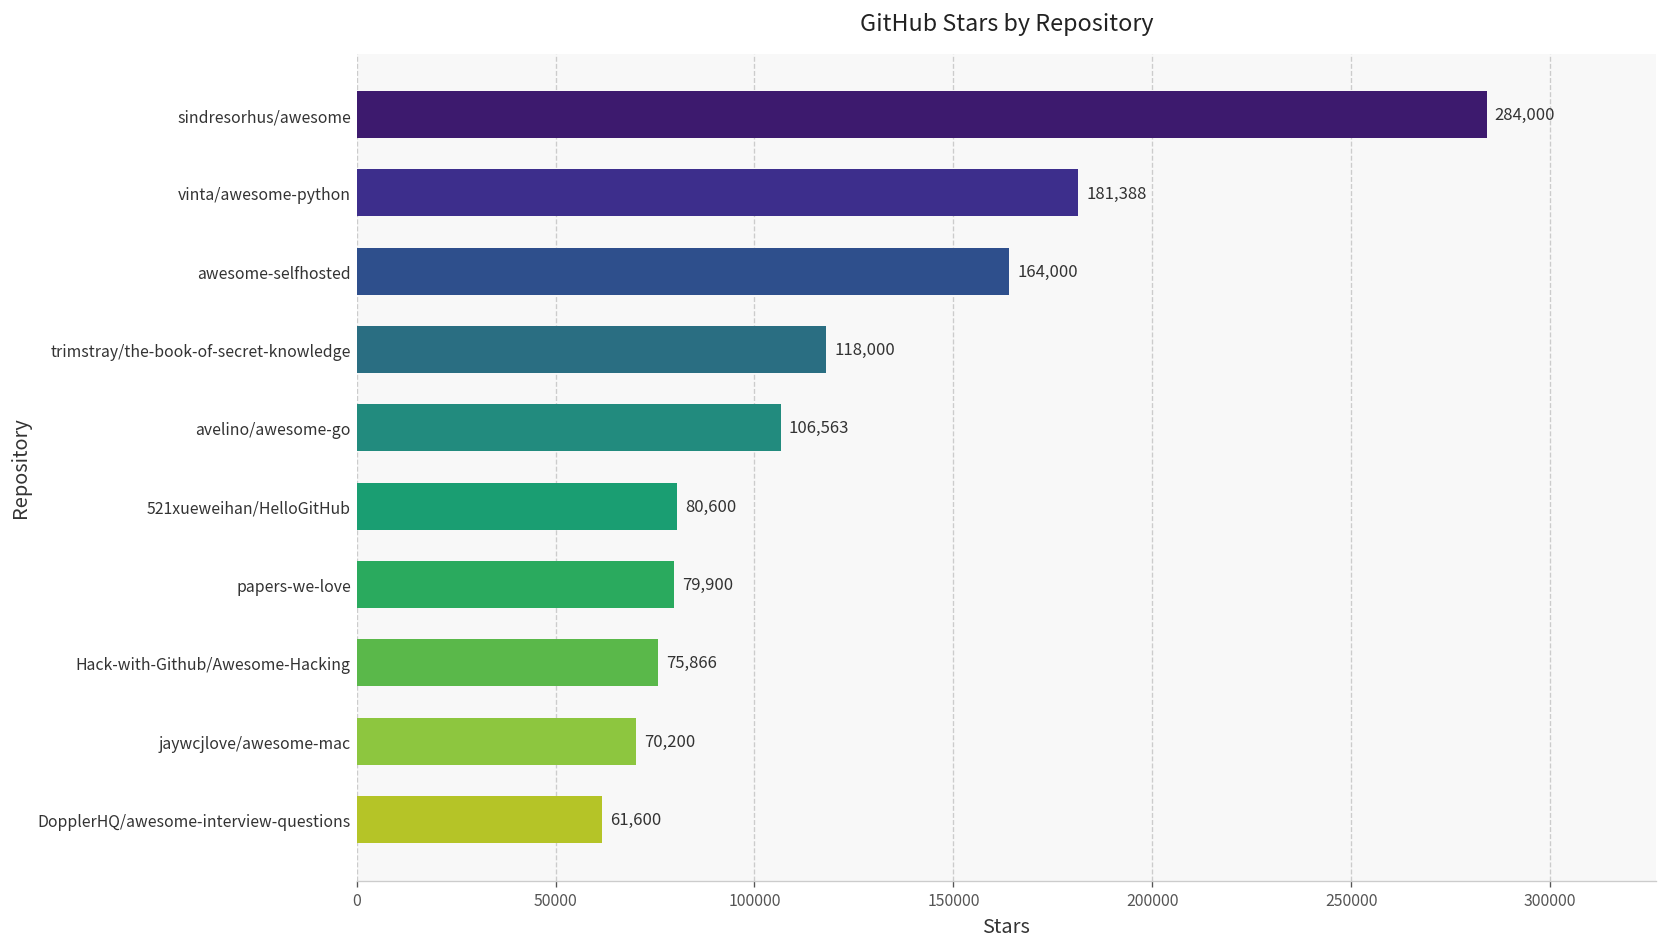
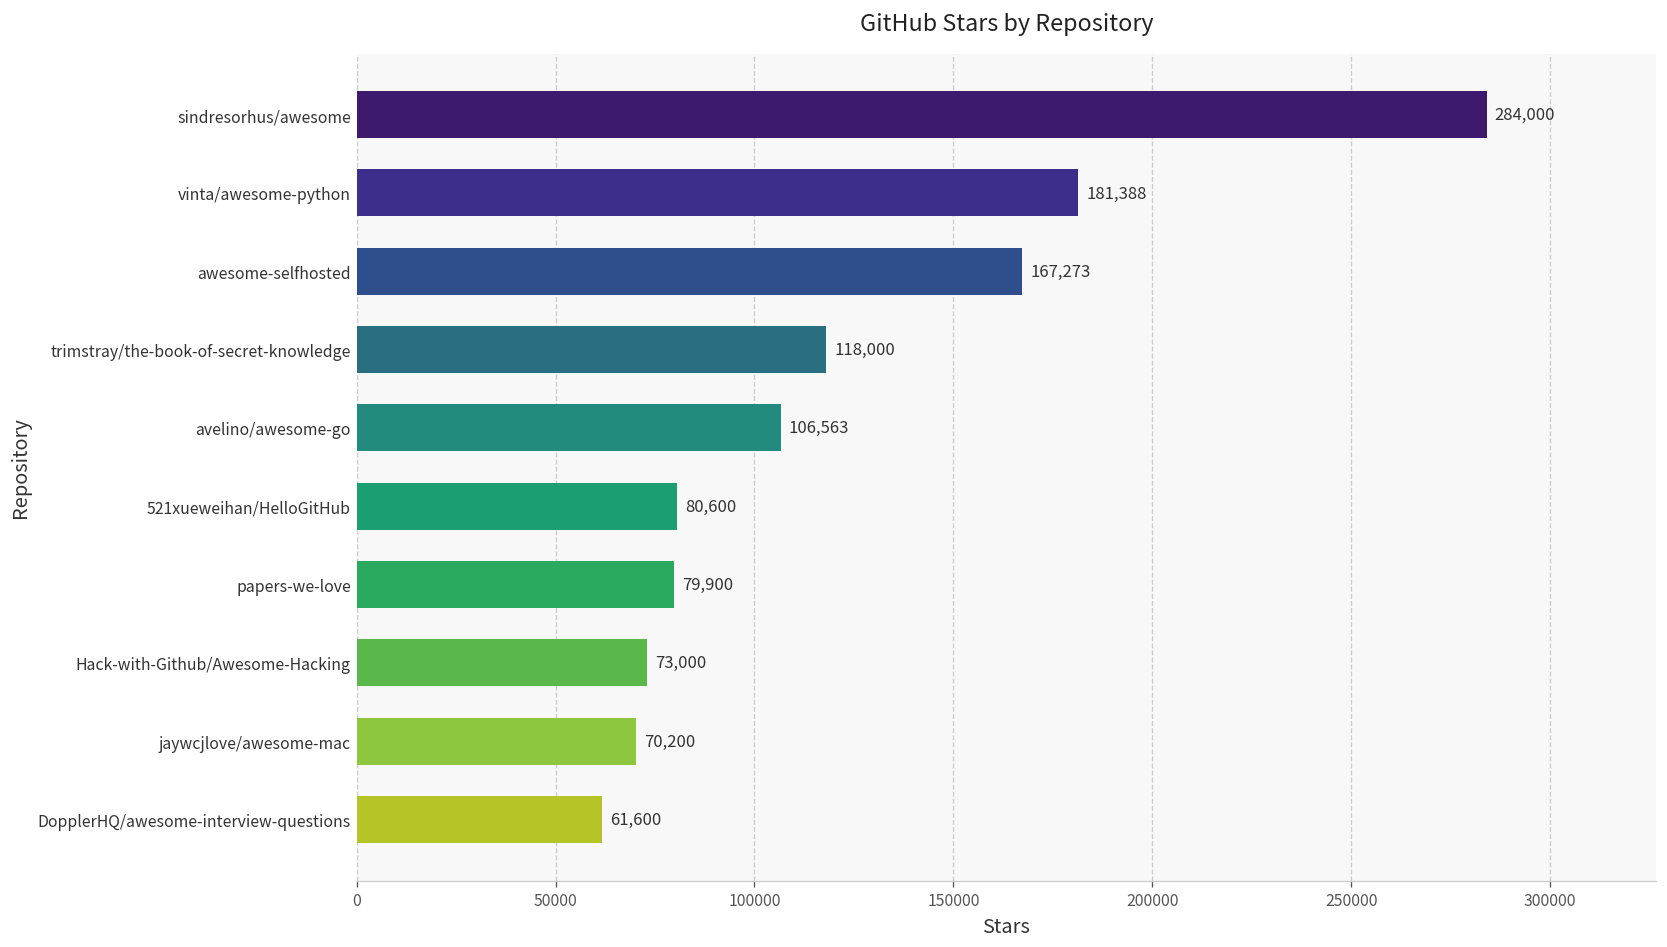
  {
    "sindresorhus/awesome": "284,000",
    "vinta/awesome-python": "181,388",
-   "awesome-selfhosted": "164,000",
+   "awesome-selfhosted": "167,273",
    "trimstray/the-book-of-secret-knowledge": "118,000",
    "avelino/awesome-go": "106,563",
    "521xueweihan/HelloGitHub": "80,600",
    "papers-we-love": "79,900",
-   "Hack-with-Github/Awesome-Hacking": "75,866",
+   "Hack-with-Github/Awesome-Hacking": "73,000",
    "jaywcjlove/awesome-mac": "70,200",
    "DopplerHQ/awesome-interview-questions": "61,600"
  }
